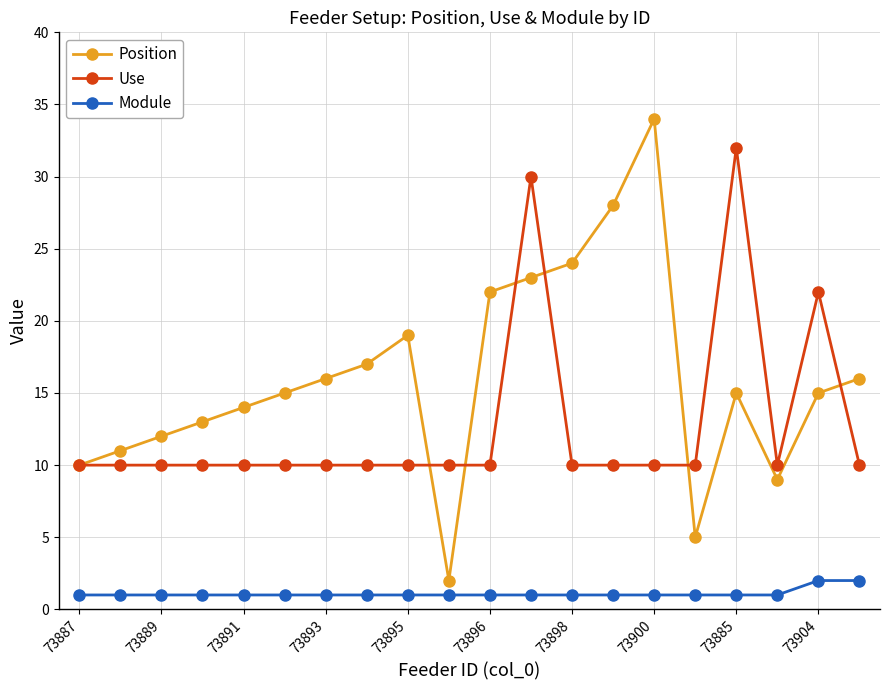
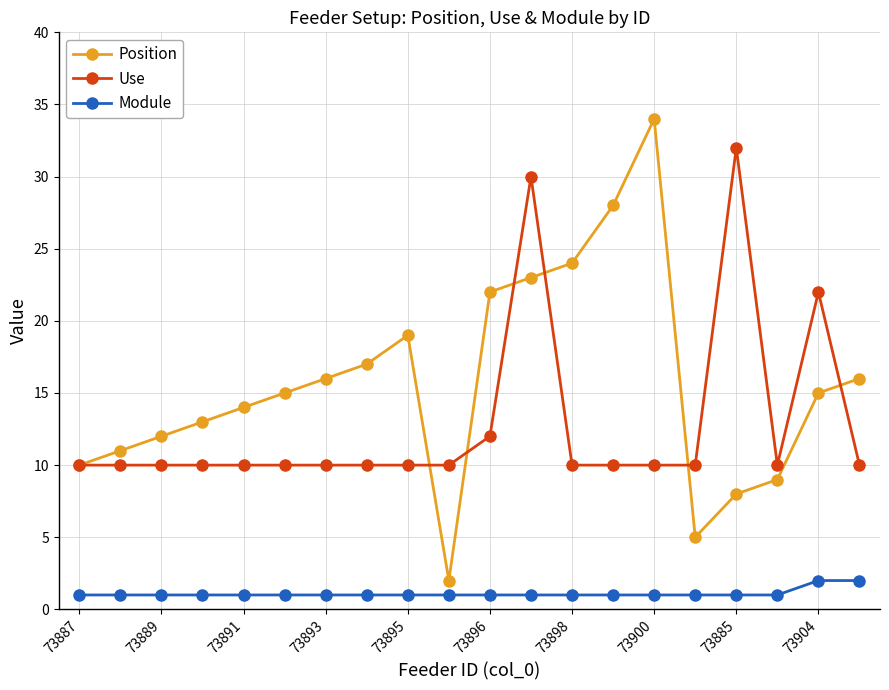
  {
    "Position": {
      "73889": 12,
      "73891": 14,
      "73893": 16,
      "73895": 19,
      "73896": 22,
      "73898": 24,
      "73900": 34,
-     "73885": 15,
+     "73885": 8,
      "73904": 15
    },
    "Use": {
      "73889": 10,
      "73891": 10,
      "73893": 10,
      "73895": 10,
-     "73896": 10,
+     "73896": 12,
      "73898": 10,
      "73900": 10,
      "73885": 32,
      "73904": 22
    },
    "Module": {
      "73887": 1,
      "73889": 1,
      "73891": 1,
      "73893": 1,
      "73895": 1,
      "73896": 1,
      "73898": 1,
      "73900": 1,
      "73885": 1,
      "73904": 2
    }
  }
